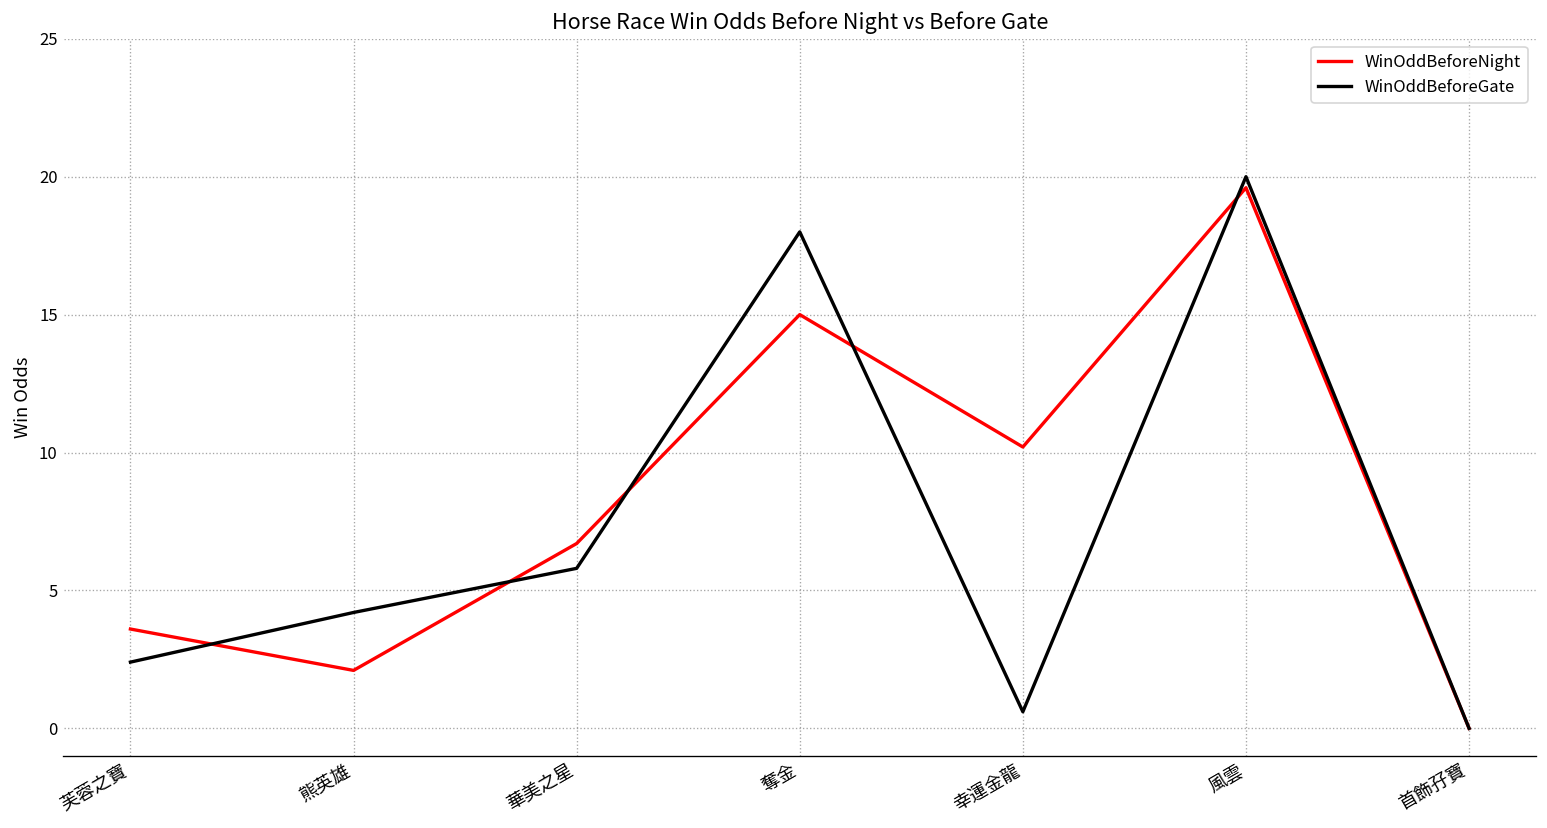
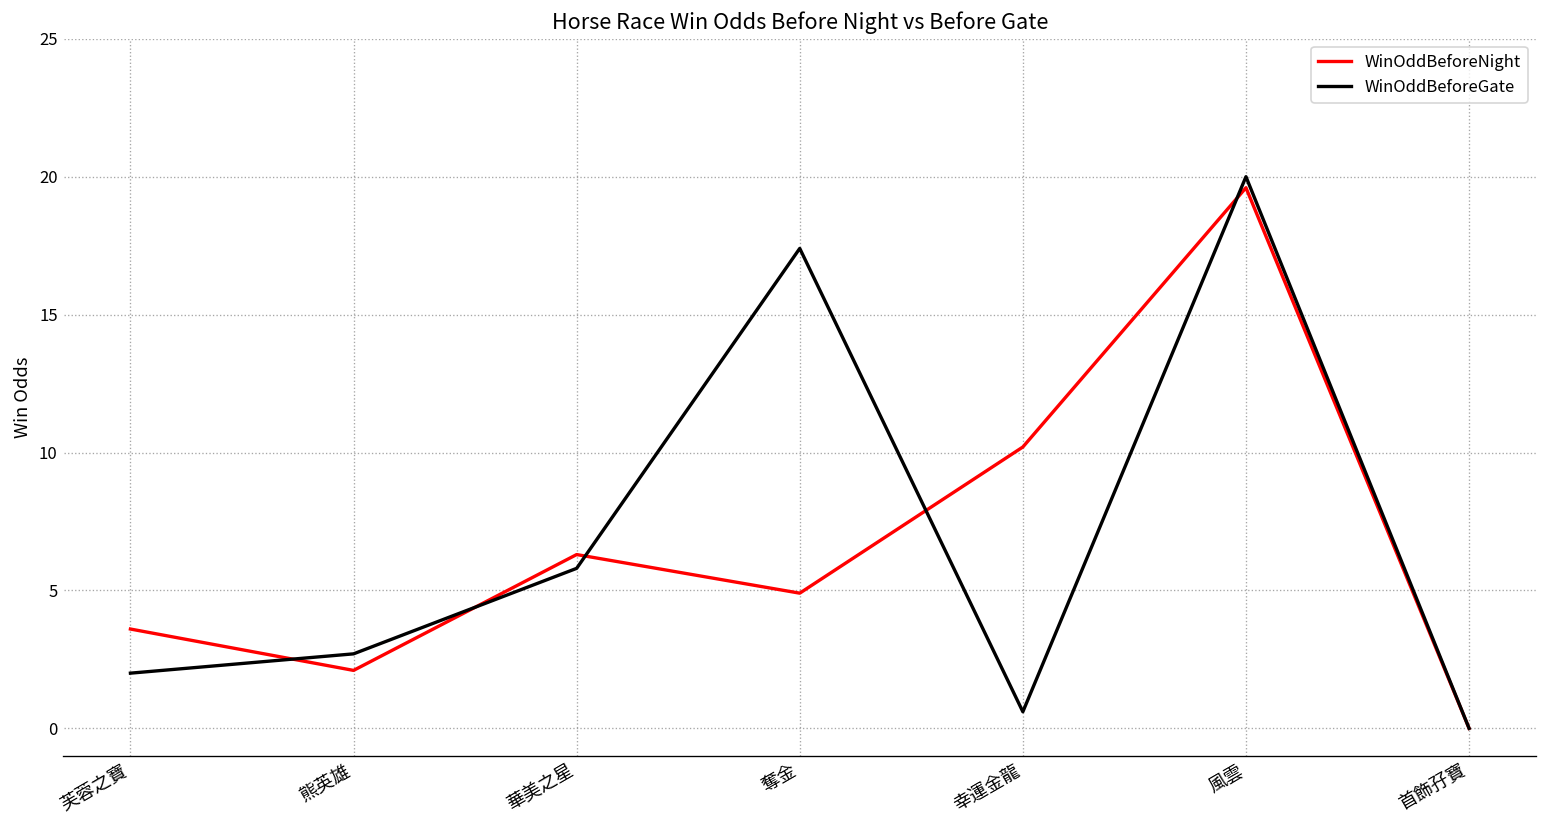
  {
    "WinOddBeforeNight": {
      "芙蓉之寶": 3.6,
      "熊英雄": 2.1,
-     "華美之星": 6.7,
-     "奪金": 15.0,
+     "華美之星": 6.3,
+     "奪金": 4.9,
      "幸運金龍": 10.2,
      "風雲": 19.6
    },
    "WinOddBeforeGate": {
-     "芙蓉之寶": 2.4,
-     "熊英雄": 4.2,
+     "芙蓉之寶": 2.0,
+     "熊英雄": 2.7,
      "華美之星": 5.8,
-     "奪金": 18.0,
+     "奪金": 17.4,
      "幸運金龍": 0.6,
      "風雲": 20.0
    }
  }
